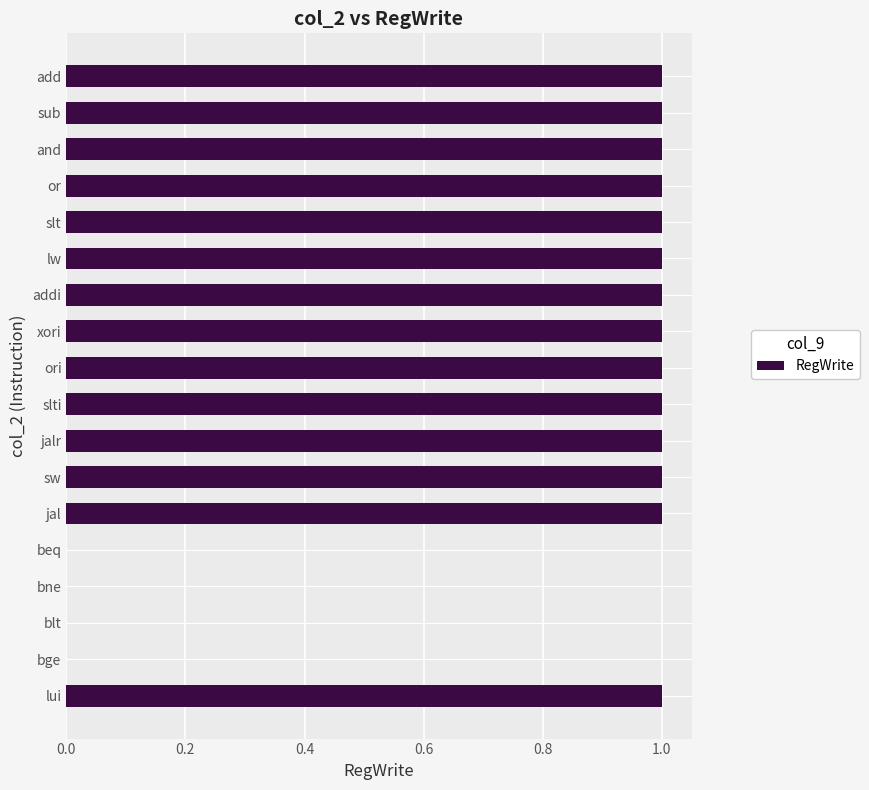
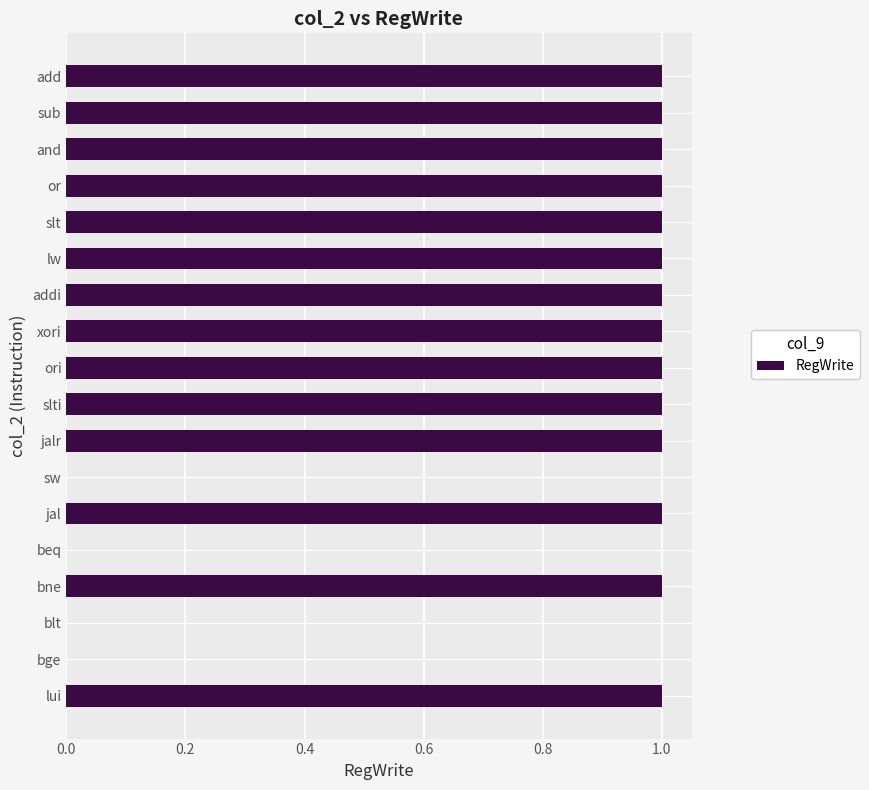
  {
    "add": 1,
    "sub": 1,
    "and": 1,
    "or": 1,
    "slt": 1,
    "lw": 1,
    "addi": 1,
    "xori": 1,
    "ori": 1,
    "slti": 1,
    "jalr": 1,
-   "sw": 1,
+   "sw": 0,
    "jal": 1,
    "beq": 0,
-   "bne": 0,
+   "bne": 1,
    "blt": 0,
    "bge": 0,
    "lui": 1
  }
